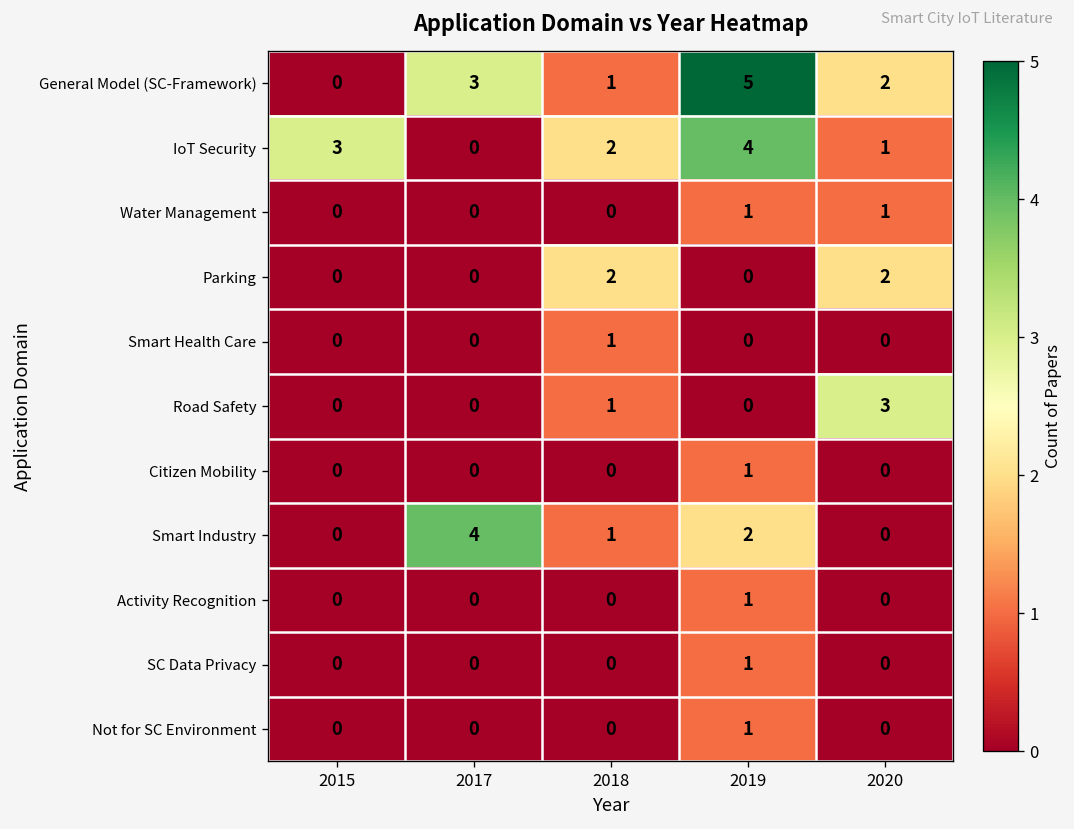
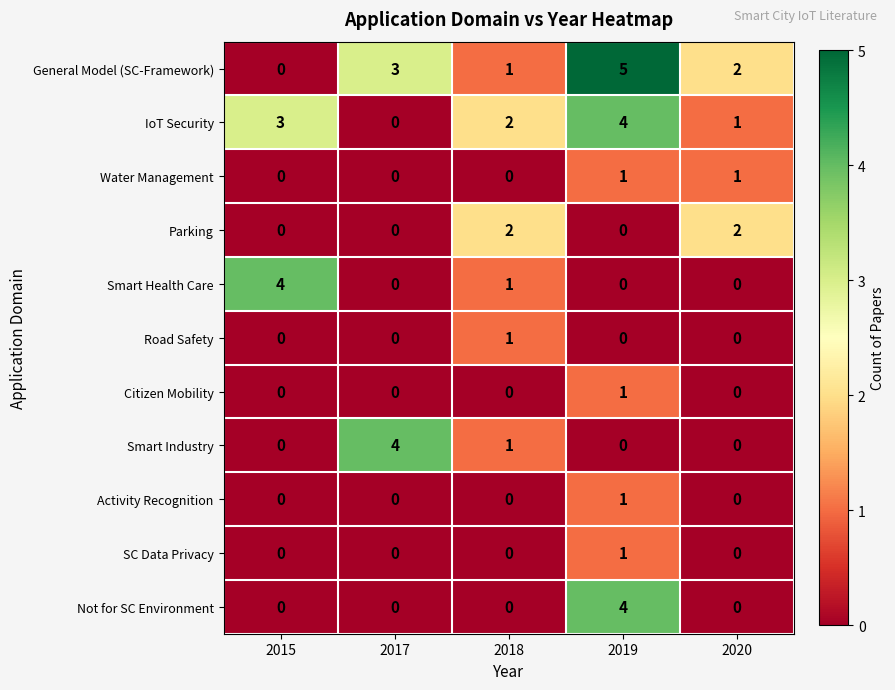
  {
    "General Model (SC-Framework)": {
      "2015": 0,
      "2017": 3,
      "2018": 1,
      "2019": 5,
      "2020": 2
    },
    "IoT Security": {
      "2015": 3,
      "2017": 0,
      "2018": 2,
      "2019": 4,
      "2020": 1
    },
    "Water Management": {
      "2015": 0,
      "2017": 0,
      "2018": 0,
      "2019": 1,
      "2020": 1
    },
    "Parking": {
      "2015": 0,
      "2017": 0,
      "2018": 2,
      "2019": 0,
      "2020": 2
    },
    "Smart Health Care": {
-     "2015": 0,
+     "2015": 4,
      "2017": 0,
      "2018": 1,
      "2019": 0,
      "2020": 0
    },
    "Road Safety": {
      "2015": 0,
      "2017": 0,
      "2018": 1,
      "2019": 0,
-     "2020": 3
+     "2020": 0
    },
    "Citizen Mobility": {
      "2015": 0,
      "2017": 0,
      "2018": 0,
      "2019": 1,
      "2020": 0
    },
    "Smart Industry": {
      "2015": 0,
      "2017": 4,
      "2018": 1,
-     "2019": 2,
+     "2019": 0,
      "2020": 0
    },
    "Activity Recognition": {
      "2015": 0,
      "2017": 0,
      "2018": 0,
      "2019": 1,
      "2020": 0
    },
    "SC Data Privacy": {
      "2015": 0,
      "2017": 0,
      "2018": 0,
      "2019": 1,
      "2020": 0
    },
    "Not for SC Environment": {
      "2015": 0,
      "2017": 0,
      "2018": 0,
-     "2019": 1,
+     "2019": 4,
      "2020": 0
    }
  }
